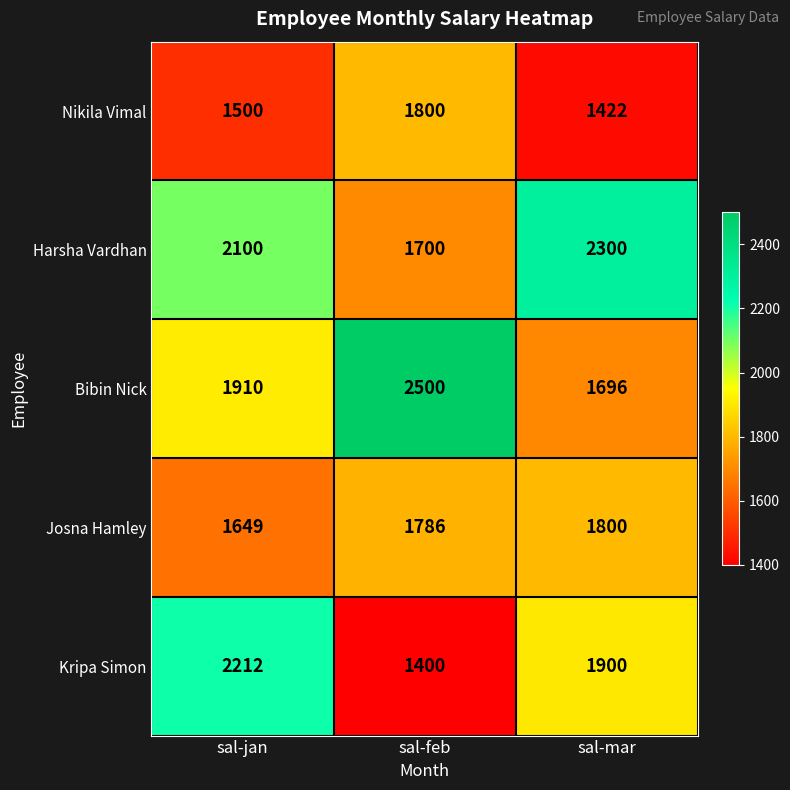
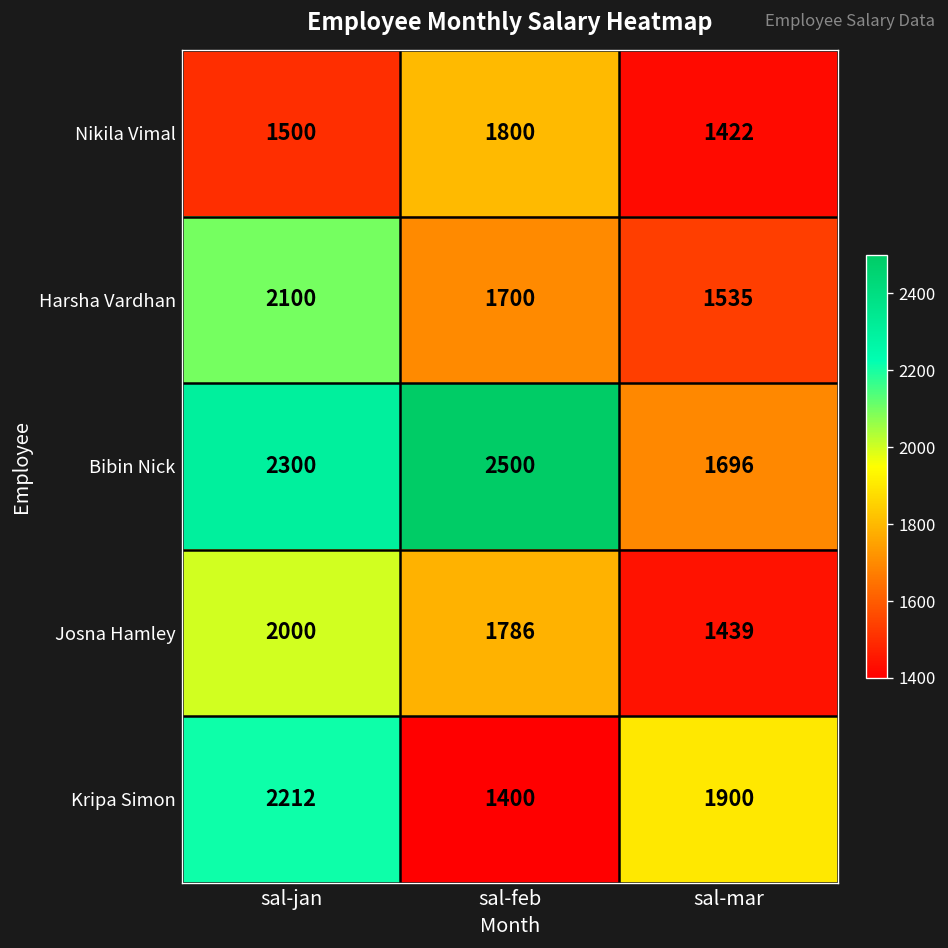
  {
    "Nikila Vimal": {
      "sal-jan": 1500,
      "sal-feb": 1800,
      "sal-mar": 1422
    },
    "Harsha Vardhan": {
      "sal-jan": 2100,
      "sal-feb": 1700,
-     "sal-mar": 2300
+     "sal-mar": 1535
    },
    "Bibin Nick": {
-     "sal-jan": 1910,
+     "sal-jan": 2300,
      "sal-feb": 2500,
      "sal-mar": 1696
    },
    "Josna Hamley": {
-     "sal-jan": 1649,
+     "sal-jan": 2000,
      "sal-feb": 1786,
-     "sal-mar": 1800
+     "sal-mar": 1439
    },
    "Kripa Simon": {
      "sal-jan": 2212,
      "sal-feb": 1400,
      "sal-mar": 1900
    }
  }
